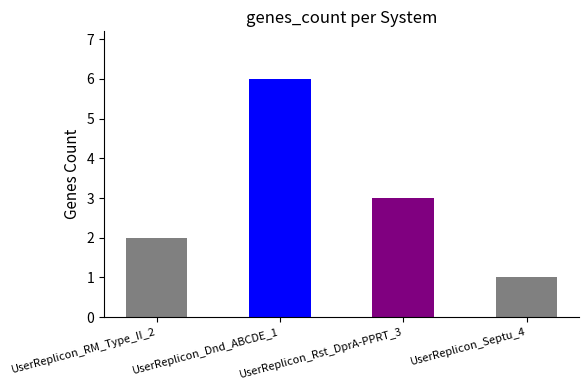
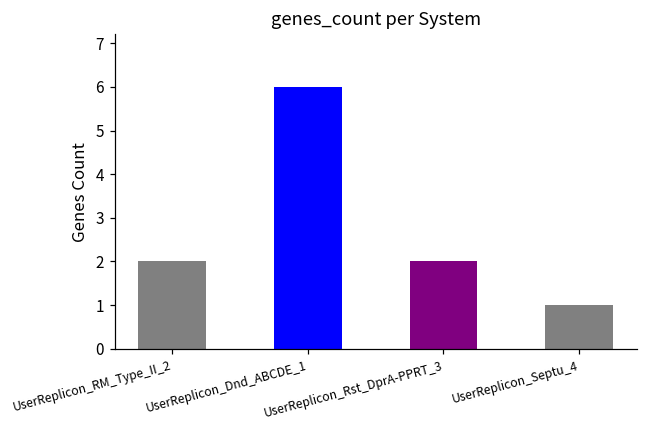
  {
    "UserReplicon_RM_Type_II_2": 2,
    "UserReplicon_Dnd_ABCDE_1": 6,
-   "UserReplicon_Rst_DprA-PPRT_3": 3,
+   "UserReplicon_Rst_DprA-PPRT_3": 2,
    "UserReplicon_Septu_4": 1
  }
